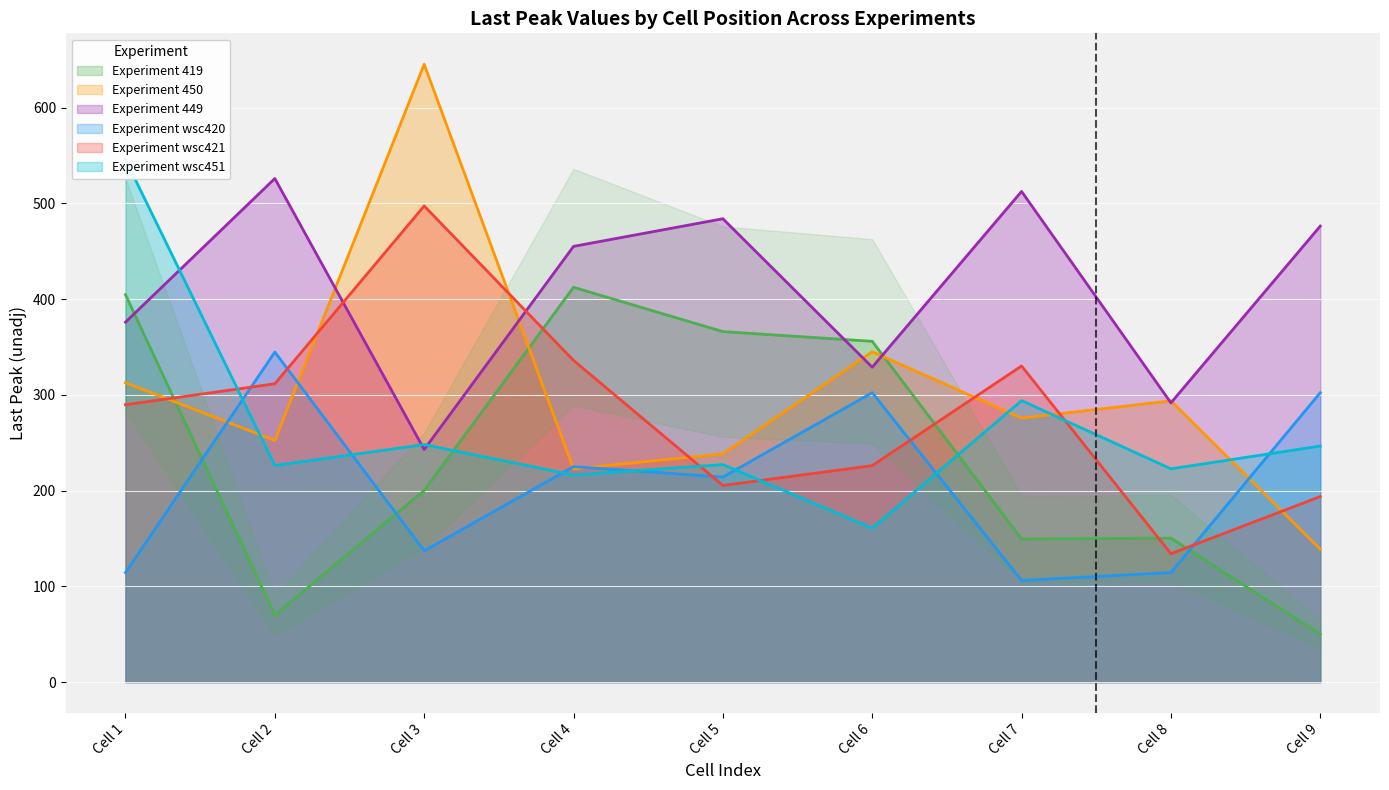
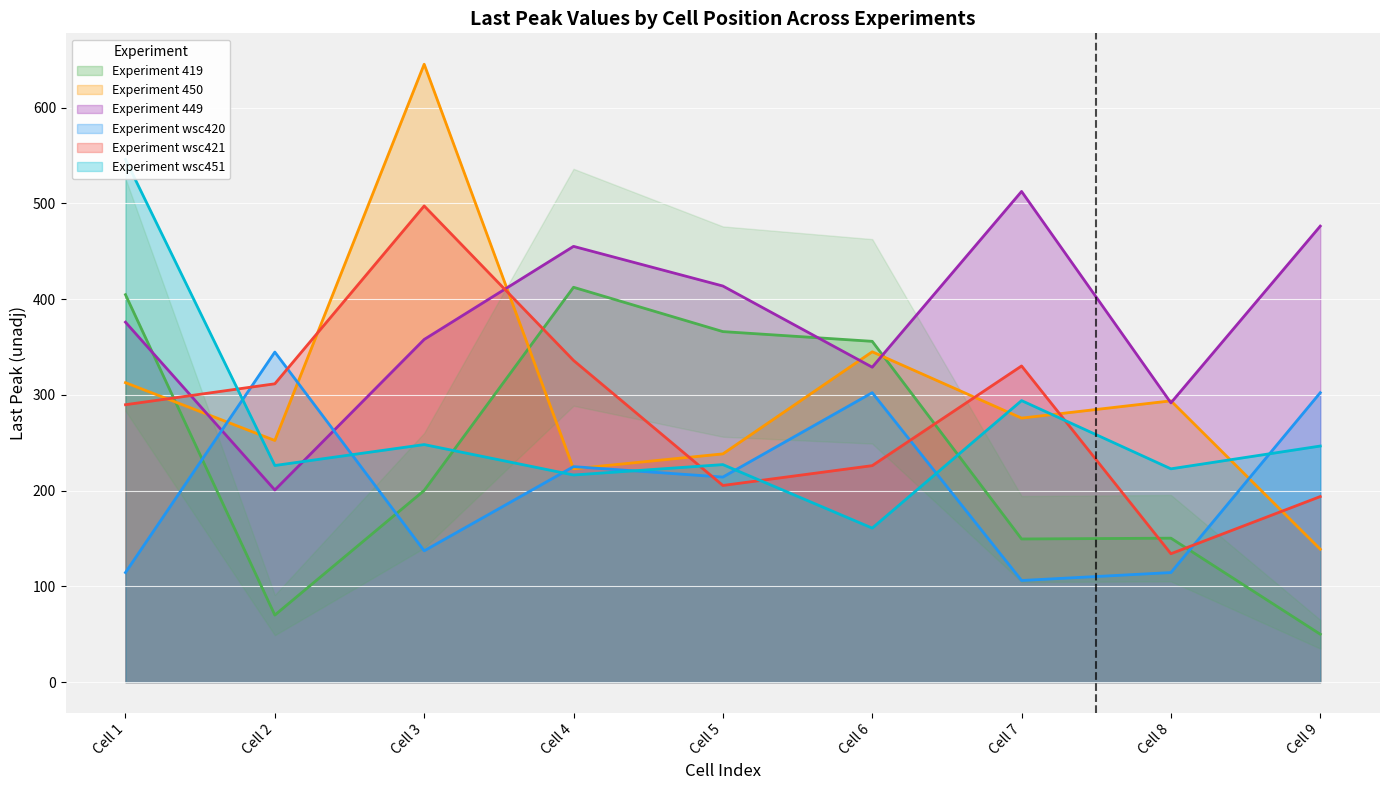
  {
    "Experiment 449": {
      "Cell 1": 380,
-     "Cell 2": 530,
-     "Cell 3": 240,
+     "Cell 2": 200,
+     "Cell 3": 360,
      "Cell 4": 460,
-     "Cell 5": 480,
+     "Cell 5": 410,
      "Cell 6": 330,
      "Cell 7": 510,
      "Cell 9": 480
    }
  }
